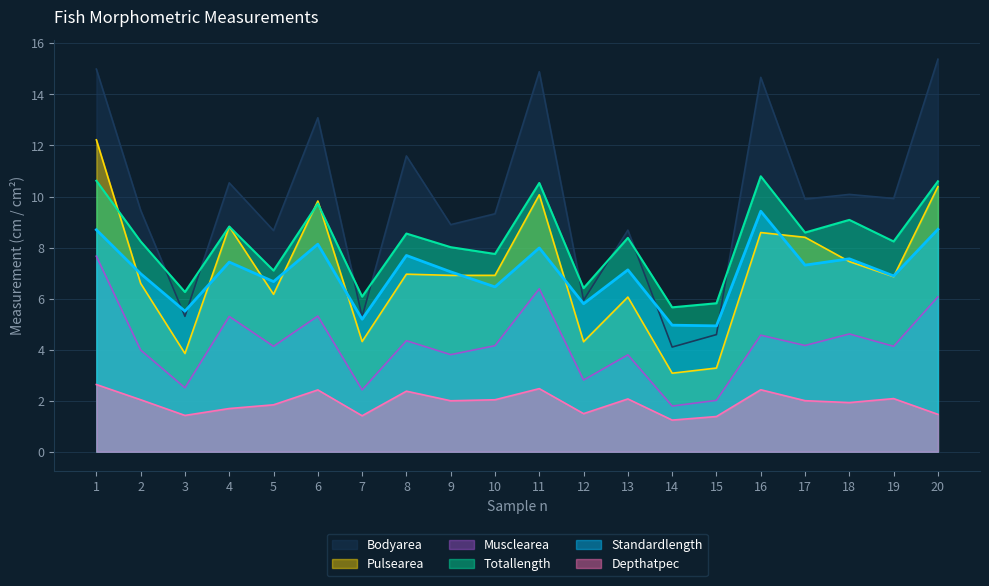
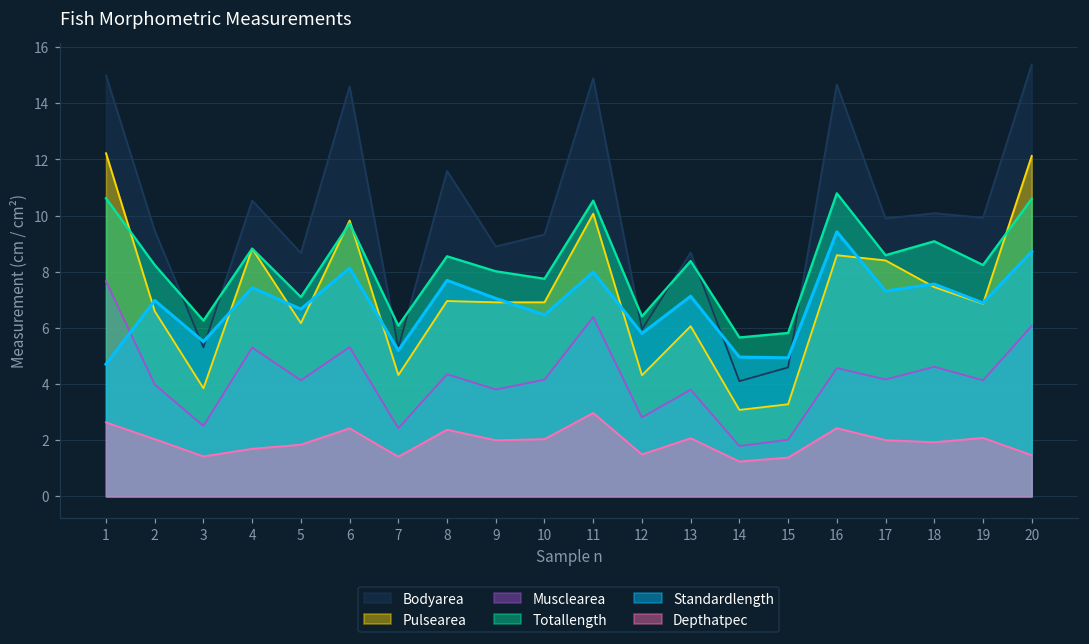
  {
    "Bodyarea": {
      "1": 15.0,
      "2": 9.5,
      "3": 5.3,
      "4": 10.5,
      "5": 8.7,
-     "6": 13.1,
+     "6": 14.6,
      "8": 11.6,
      "9": 8.9,
      "10": 9.3,
      "11": 14.9,
      "12": 5.9,
      "13": 8.7,
      "14": 4.1,
      "15": 4.6,
      "16": 14.7,
      "17": 9.9,
      "18": 10.1,
      "19": 9.9,
      "20": 15.4
    },
    "Pulsearea": {
      "1": 12.2,
      "2": 6.6,
      "3": 3.8,
      "5": 6.2,
      "7": 4.3,
      "8": 7.0,
      "9": 6.9,
      "10": 6.9,
      "11": 10.1,
      "12": 4.3,
      "13": 6.1,
      "14": 3.1,
      "15": 3.3,
      "16": 8.6,
      "17": 8.4,
      "18": 7.5,
-     "20": 10.4
+     "20": 12.1
    },
    "Musclearea": {
      "1": 7.7,
      "2": 4.0,
      "3": 2.5,
      "4": 5.3,
      "5": 4.1,
      "6": 5.3,
      "7": 2.4,
      "8": 4.3,
      "9": 3.8,
      "10": 4.2,
      "11": 6.4,
      "12": 2.8,
      "13": 3.8,
      "14": 1.8,
      "15": 2.0,
      "16": 4.6,
      "17": 4.2,
      "18": 4.6,
      "19": 4.1,
      "20": 6.1
    },
    "Totallength": {
      "1": 10.6,
      "2": 8.2,
      "3": 6.3,
      "5": 7.1,
      "7": 6.1,
      "8": 8.5,
      "9": 8.0,
      "10": 7.7,
      "11": 10.5,
      "12": 6.4,
      "13": 8.4,
      "14": 5.7,
      "15": 5.8,
      "16": 10.8,
      "17": 8.6,
      "18": 9.1,
      "19": 8.2,
      "20": 10.6
    },
    "Standardlength": {
-     "1": 8.7,
+     "1": 4.7,
      "2": 7.0,
      "3": 5.5,
      "4": 7.4,
      "5": 6.7,
      "6": 8.1,
      "8": 7.7,
      "9": 7.1,
      "10": 6.5,
      "11": 8.0,
      "12": 5.8,
      "13": 7.1,
      "14": 5.0,
      "15": 4.9,
      "16": 9.4,
      "17": 7.3,
      "18": 7.6,
      "20": 8.7
    },
    "Depthatpec": {
      "1": 2.6,
      "2": 2.0,
      "3": 1.4,
      "4": 1.7,
      "5": 1.8,
      "6": 2.4,
      "7": 1.4,
      "8": 2.4,
      "9": 2.0,
      "10": 2.0,
-     "11": 2.5,
+     "11": 3.0,
      "12": 1.5,
      "13": 2.1,
      "14": 1.2,
      "15": 1.4,
      "16": 2.4,
      "17": 2.0,
      "18": 1.9,
      "19": 2.1,
      "20": 1.5
    }
  }
